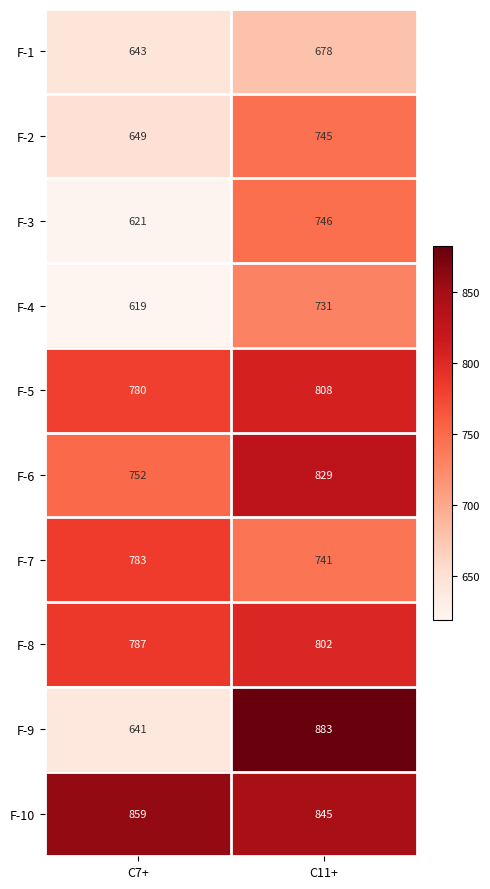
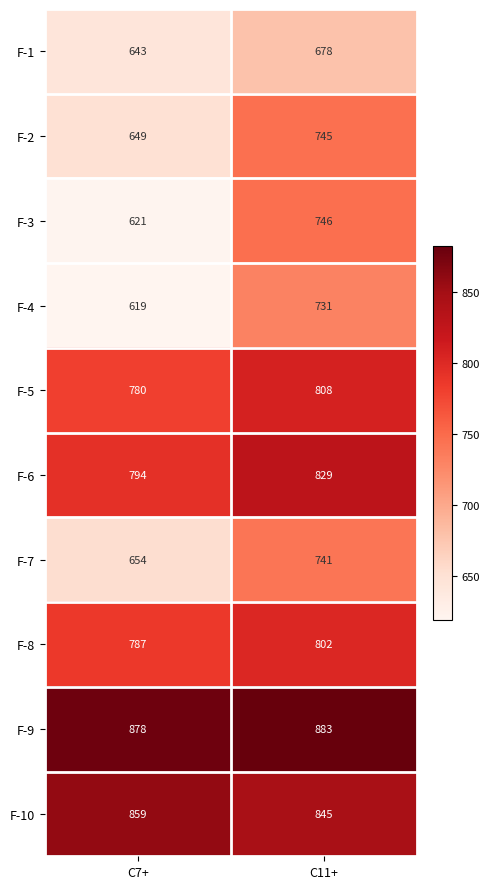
  {
    "F-1": {
      "C7+": 643,
      "C11+": 678
    },
    "F-2": {
      "C7+": 649,
      "C11+": 745
    },
    "F-3": {
      "C7+": 621,
      "C11+": 746
    },
    "F-4": {
      "C7+": 619,
      "C11+": 731
    },
    "F-5": {
      "C7+": 780,
      "C11+": 808
    },
    "F-6": {
-     "C7+": 752,
+     "C7+": 794,
      "C11+": 829
    },
    "F-7": {
-     "C7+": 783,
+     "C7+": 654,
      "C11+": 741
    },
    "F-8": {
      "C7+": 787,
      "C11+": 802
    },
    "F-9": {
-     "C7+": 641,
+     "C7+": 878,
      "C11+": 883
    },
    "F-10": {
      "C7+": 859,
      "C11+": 845
    }
  }
